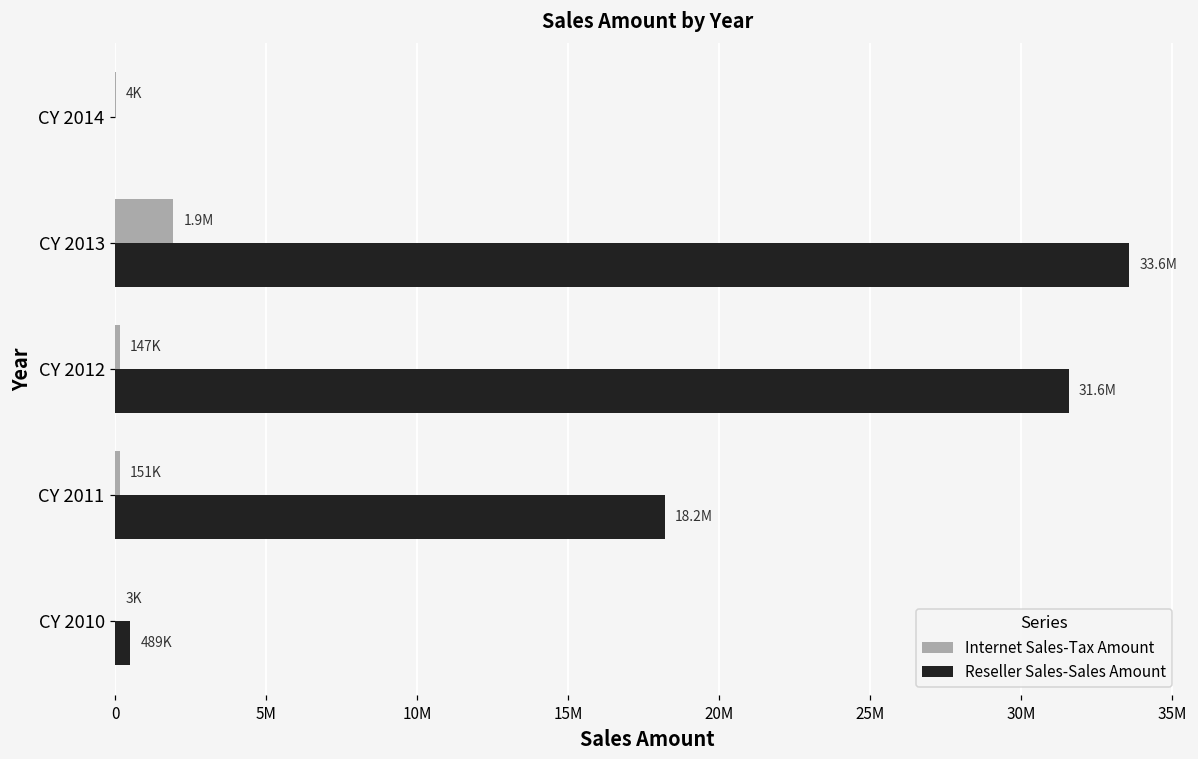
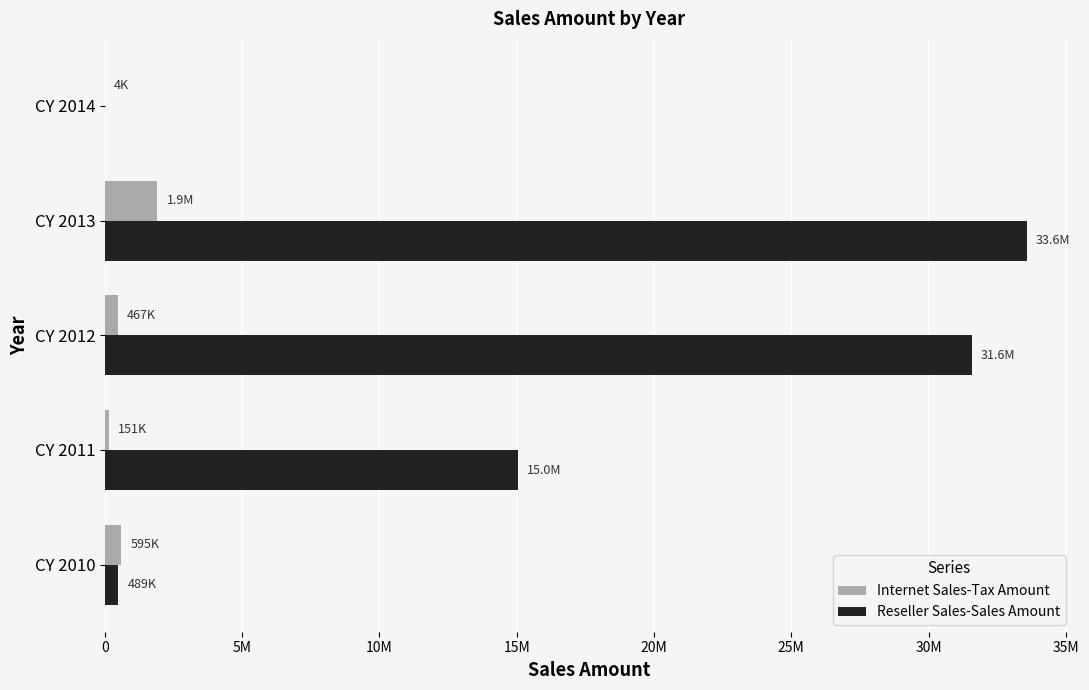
  {
    "Internet Sales-Tax Amount": {
      "CY 2014": "4K",
      "CY 2013": "1.9M",
-     "CY 2012": "147K",
+     "CY 2012": "467K",
      "CY 2011": "151K",
-     "CY 2010": "3K"
+     "CY 2010": "595K"
    },
    "Reseller Sales-Sales Amount": {
      "CY 2013": "33.6M",
      "CY 2012": "31.6M",
-     "CY 2011": "18.2M",
+     "CY 2011": "15.0M",
      "CY 2010": "489K"
    }
  }
